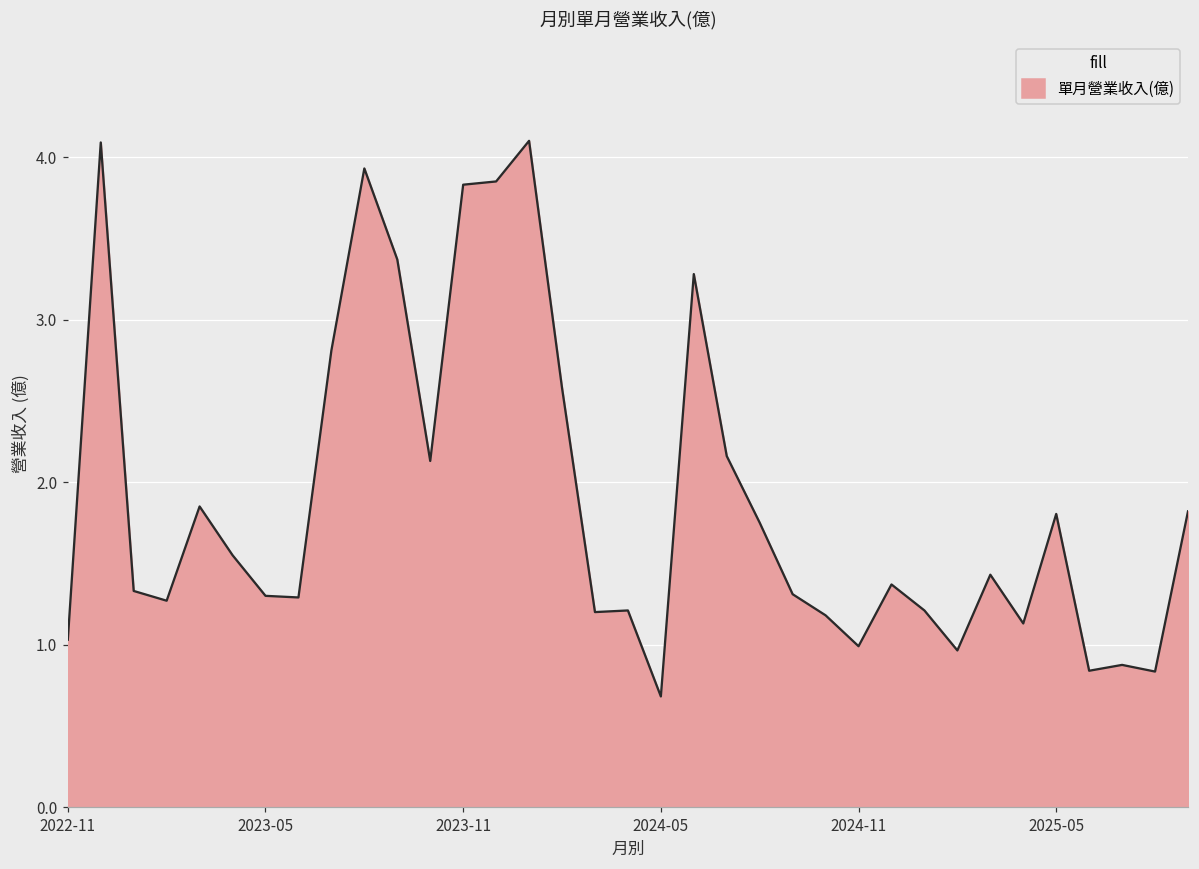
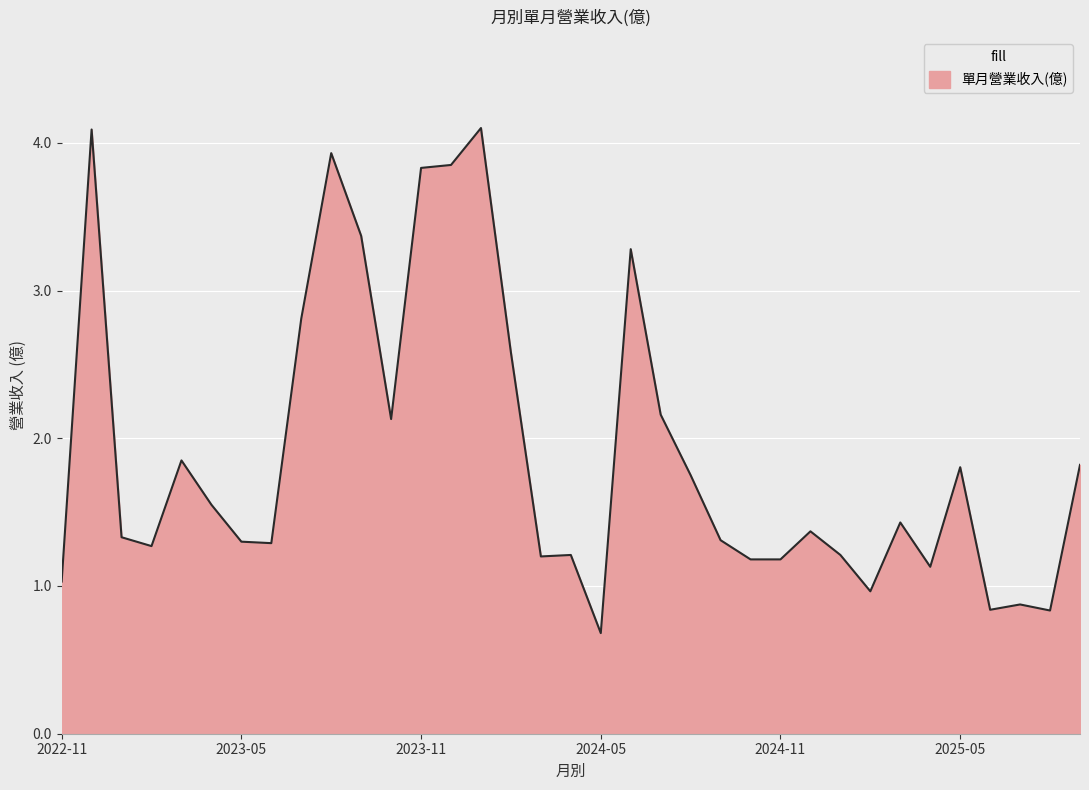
  {
    "2022-11": 1.03,
    "2023-05": 1.30,
    "2023-11": 3.83,
    "2024-05": 0.68,
-   "2024-11": 0.99,
+   "2024-11": 1.18,
    "2025-05": 1.80
  }
